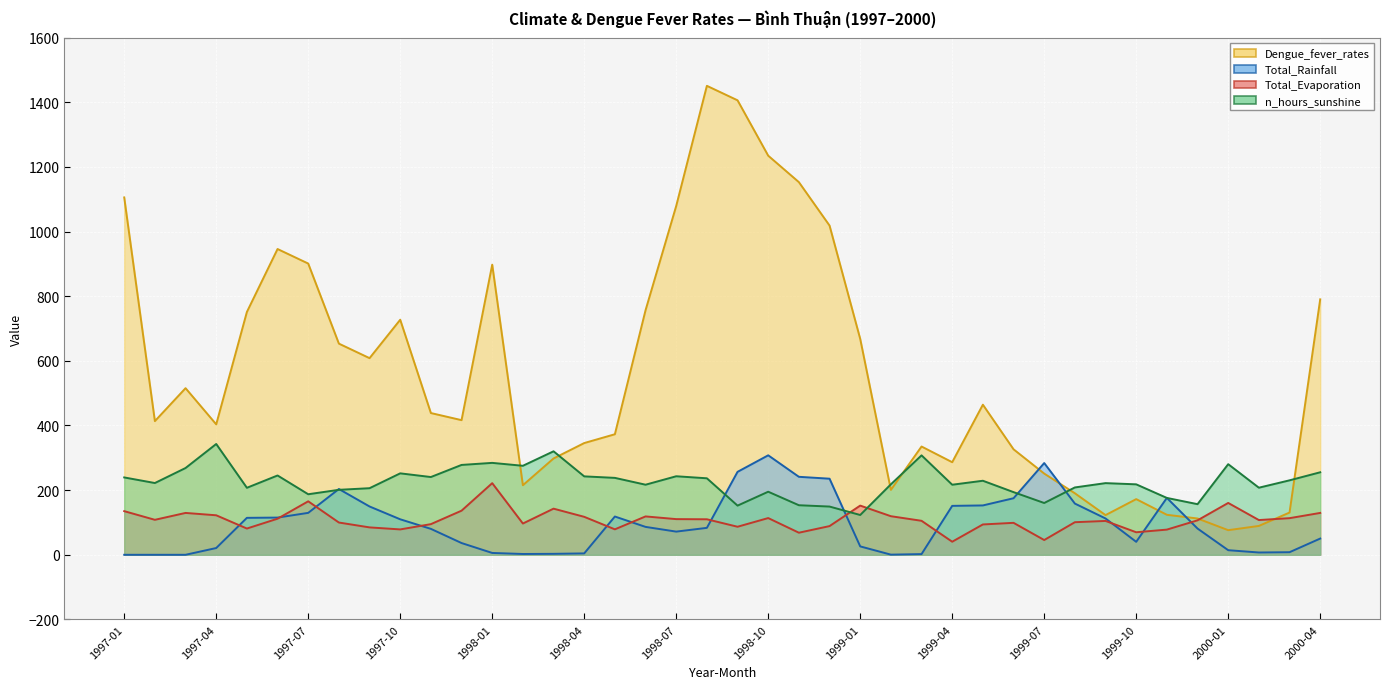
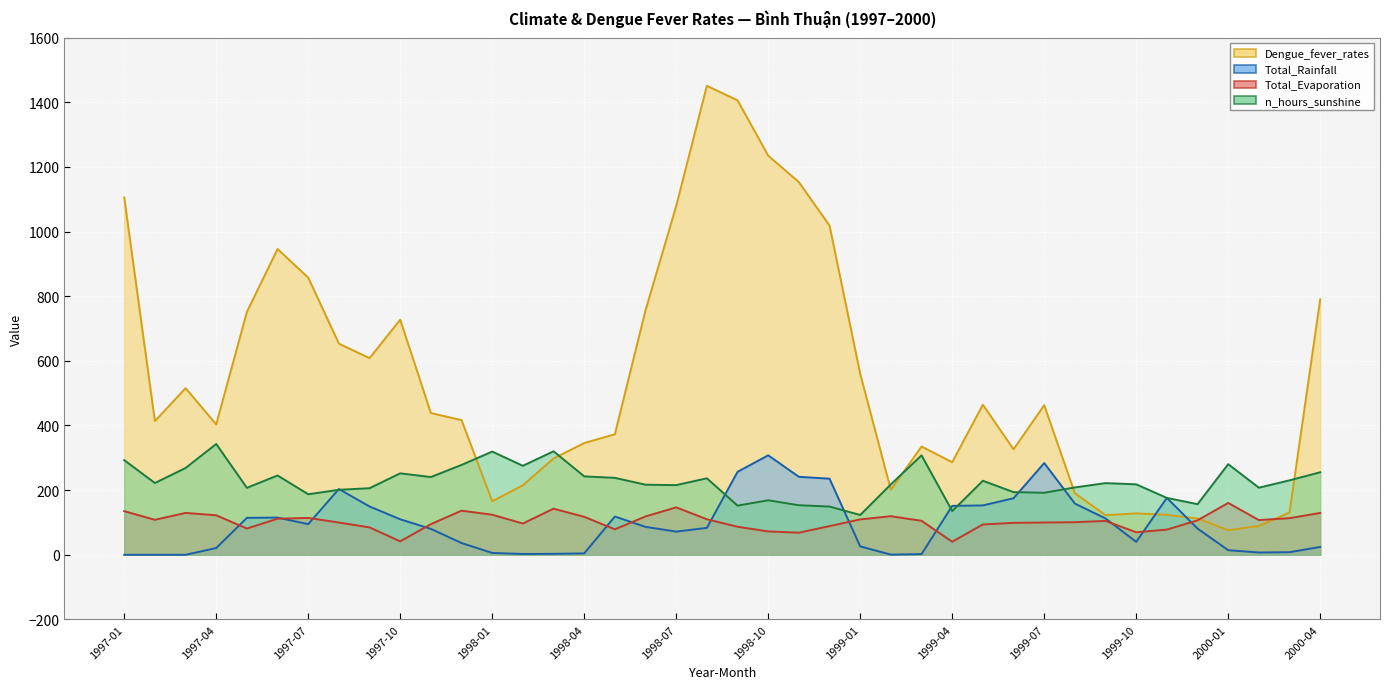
  {
    "Dengue_fever_rates": {
      "1997-01": 1110,
      "1997-04": 400,
-     "1997-07": 900,
+     "1997-07": 860,
      "1997-10": 730,
-     "1998-01": 900,
+     "1998-01": 170,
      "1998-04": 350,
      "1998-07": 1080,
      "1998-10": 1230,
-     "1999-01": 670,
+     "1999-01": 560,
      "1999-04": 290,
-     "1999-07": 250,
-     "1999-10": 170,
+     "1999-07": 460,
+     "1999-10": 130,
      "2000-01": 80,
      "2000-04": 790
    },
    "Total_Rainfall": {
      "1997-01": 0,
      "1997-04": 20,
-     "1997-07": 130,
+     "1997-07": 90,
      "1997-10": 110,
      "1998-01": 10,
      "1998-04": 0,
      "1998-07": 70,
      "1998-10": 310,
      "1999-01": 30,
      "1999-04": 150,
      "1999-07": 280,
      "1999-10": 40,
      "2000-01": 10,
-     "2000-04": 50
+     "2000-04": 20
    },
    "Total_Evaporation": {
      "1997-01": 140,
      "1997-04": 120,
-     "1997-07": 170,
-     "1997-10": 80,
-     "1998-01": 220,
+     "1997-07": 110,
+     "1997-10": 40,
+     "1998-01": 120,
      "1998-04": 120,
-     "1998-07": 110,
-     "1998-10": 110,
-     "1999-01": 150,
+     "1998-07": 150,
+     "1998-10": 70,
+     "1999-01": 110,
      "1999-04": 40,
-     "1999-07": 50,
+     "1999-07": 100,
      "1999-10": 70,
      "2000-01": 160,
      "2000-04": 130
    },
    "n_hours_sunshine": {
-     "1997-01": 240,
+     "1997-01": 290,
      "1997-04": 340,
      "1997-07": 190,
      "1997-10": 250,
-     "1998-01": 280,
+     "1998-01": 320,
      "1998-04": 240,
-     "1998-07": 240,
-     "1998-10": 200,
+     "1998-07": 220,
+     "1998-10": 170,
      "1999-01": 120,
-     "1999-04": 220,
-     "1999-07": 160,
+     "1999-04": 140,
+     "1999-07": 190,
      "1999-10": 220,
      "2000-01": 280,
      "2000-04": 260
    }
  }
